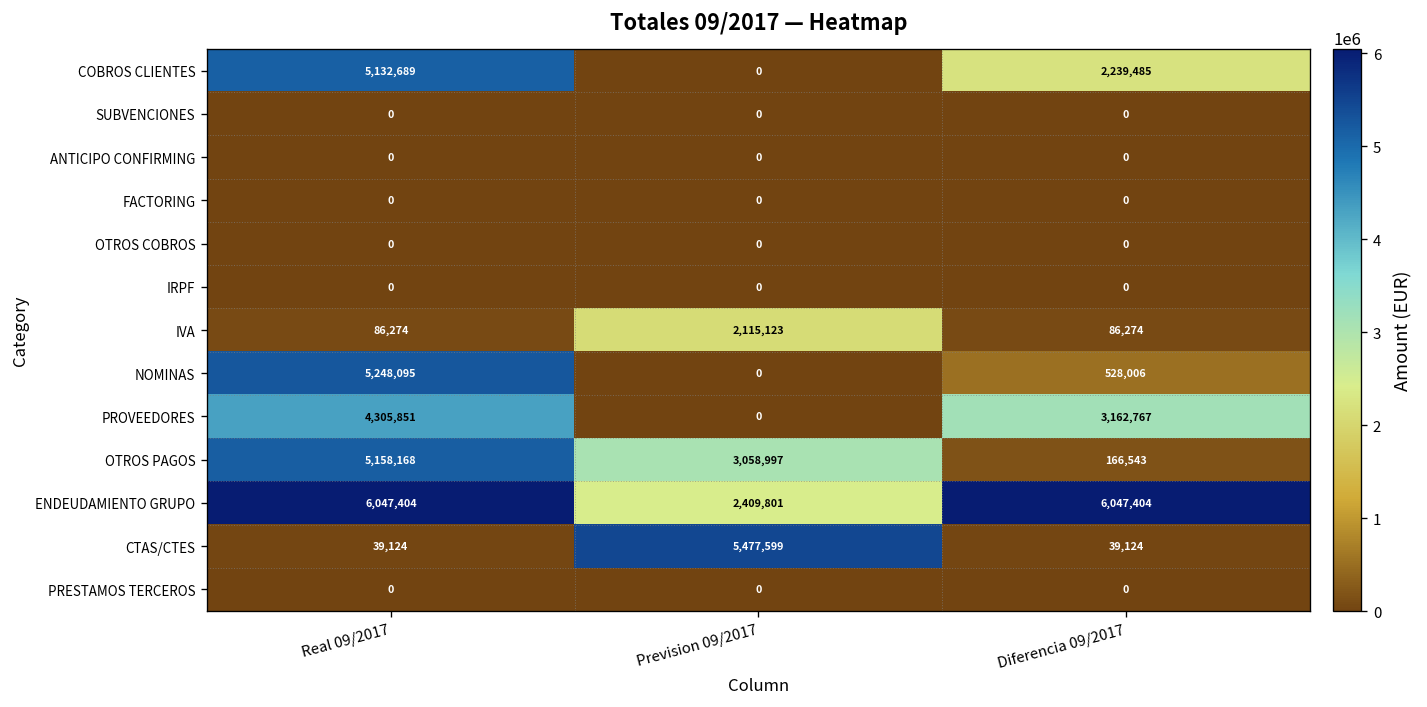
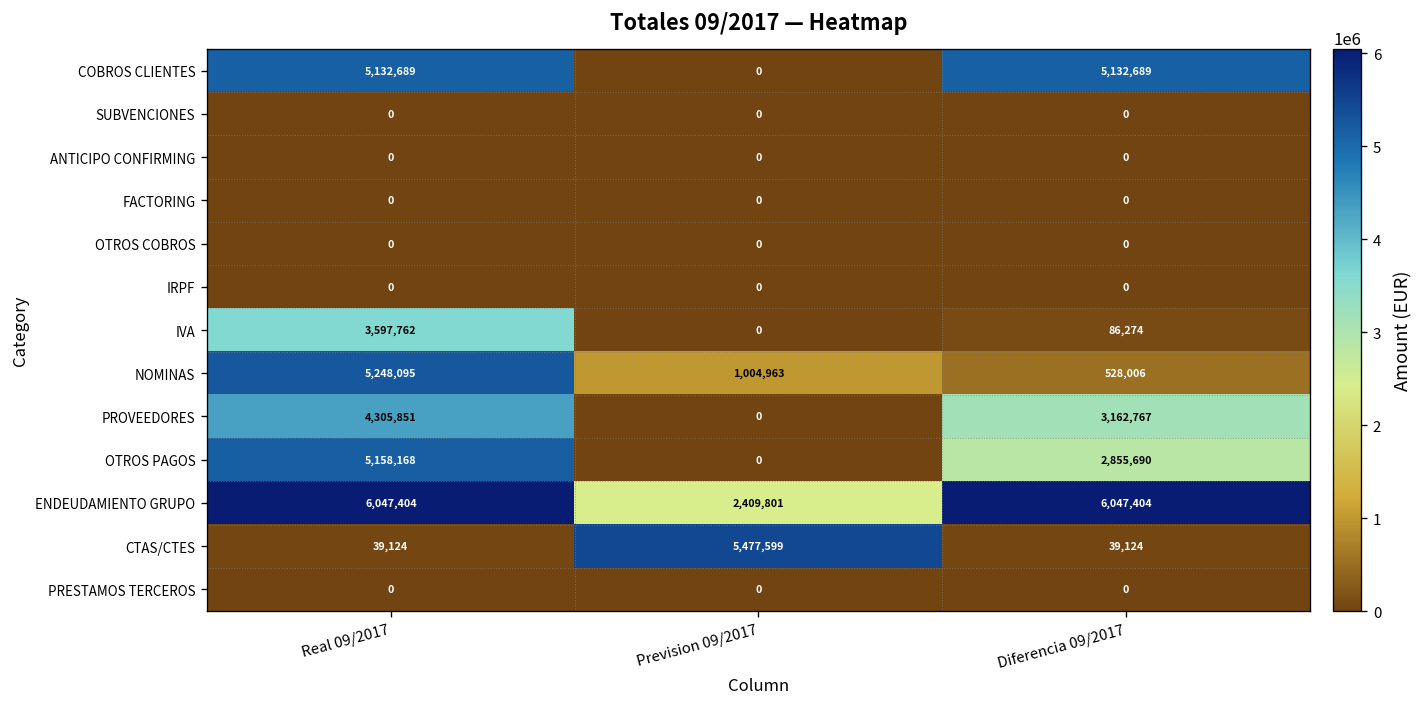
  {
    "COBROS CLIENTES": {
      "Real 09/2017": "5,132,689",
      "Prevision 09/2017": "0",
-     "Diferencia 09/2017": "2,239,485"
+     "Diferencia 09/2017": "5,132,689"
    },
    "SUBVENCIONES": {
      "Real 09/2017": "0",
      "Prevision 09/2017": "0",
      "Diferencia 09/2017": "0"
    },
    "ANTICIPO CONFIRMING": {
      "Real 09/2017": "0",
      "Prevision 09/2017": "0",
      "Diferencia 09/2017": "0"
    },
    "FACTORING": {
      "Real 09/2017": "0",
      "Prevision 09/2017": "0",
      "Diferencia 09/2017": "0"
    },
    "OTROS COBROS": {
      "Real 09/2017": "0",
      "Prevision 09/2017": "0",
      "Diferencia 09/2017": "0"
    },
    "IRPF": {
      "Real 09/2017": "0",
      "Prevision 09/2017": "0",
      "Diferencia 09/2017": "0"
    },
    "IVA": {
-     "Real 09/2017": "86,274",
-     "Prevision 09/2017": "2,115,123",
+     "Real 09/2017": "3,597,762",
+     "Prevision 09/2017": "0",
      "Diferencia 09/2017": "86,274"
    },
    "NOMINAS": {
      "Real 09/2017": "5,248,095",
-     "Prevision 09/2017": "0",
+     "Prevision 09/2017": "1,004,963",
      "Diferencia 09/2017": "528,006"
    },
    "PROVEEDORES": {
      "Real 09/2017": "4,305,851",
      "Prevision 09/2017": "0",
      "Diferencia 09/2017": "3,162,767"
    },
    "OTROS PAGOS": {
      "Real 09/2017": "5,158,168",
-     "Prevision 09/2017": "3,058,997",
-     "Diferencia 09/2017": "166,543"
+     "Prevision 09/2017": "0",
+     "Diferencia 09/2017": "2,855,690"
    },
    "ENDEUDAMIENTO GRUPO": {
      "Real 09/2017": "6,047,404",
      "Prevision 09/2017": "2,409,801",
      "Diferencia 09/2017": "6,047,404"
    },
    "CTAS/CTES": {
      "Real 09/2017": "39,124",
      "Prevision 09/2017": "5,477,599",
      "Diferencia 09/2017": "39,124"
    },
    "PRESTAMOS TERCEROS": {
      "Real 09/2017": "0",
      "Prevision 09/2017": "0",
      "Diferencia 09/2017": "0"
    }
  }
